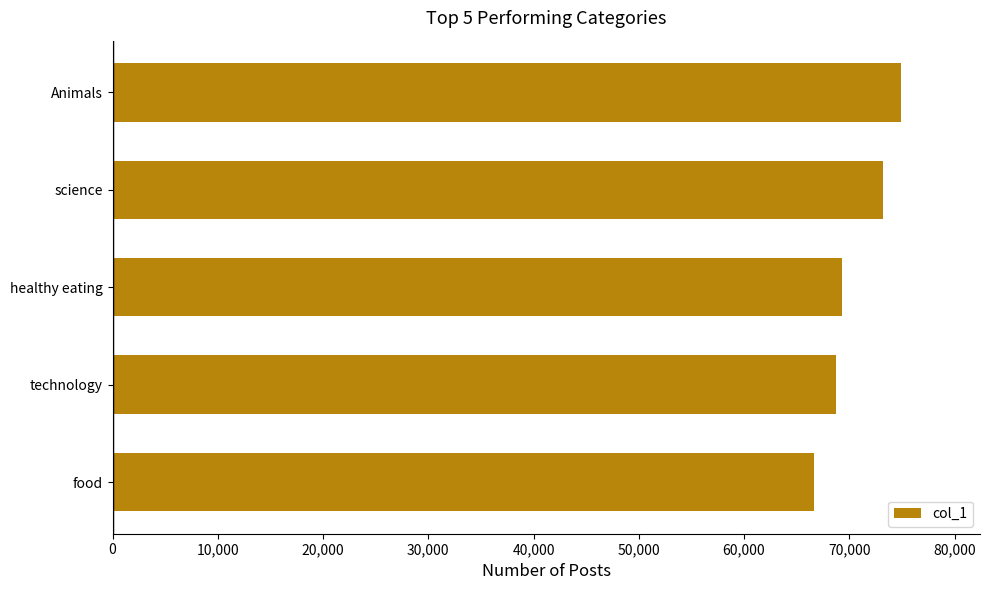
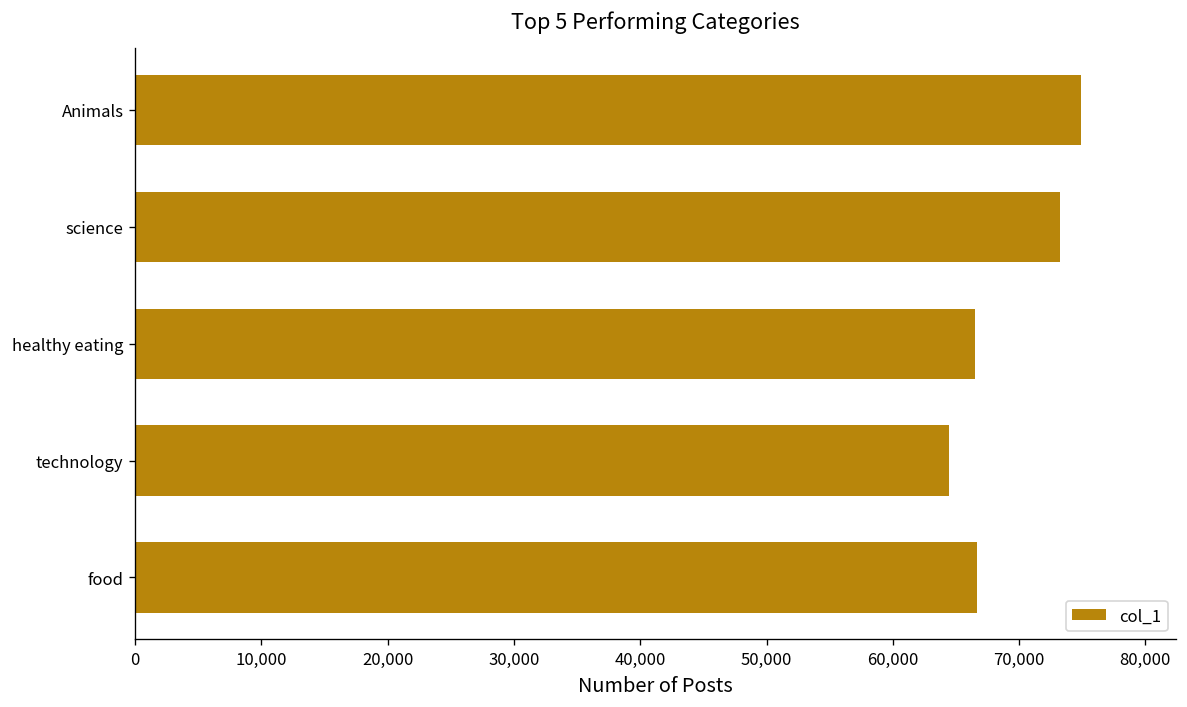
  {
    "Animals": "74,900",
    "science": "73,200",
-   "healthy eating": "69,300",
-   "technology": "68,700",
+   "healthy eating": "66,500",
+   "technology": "64,500",
    "food": "66,700"
  }
